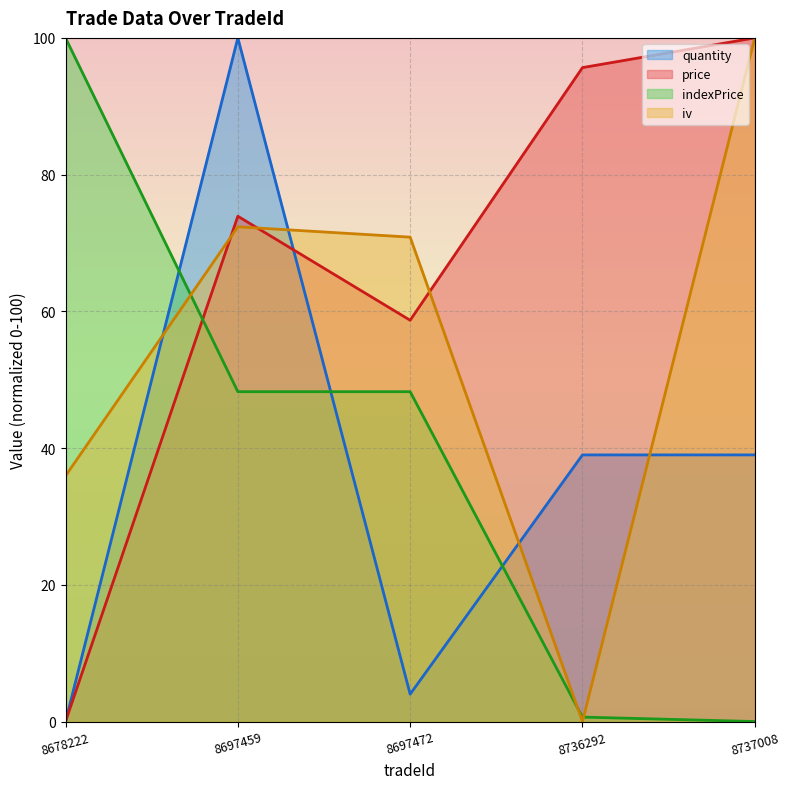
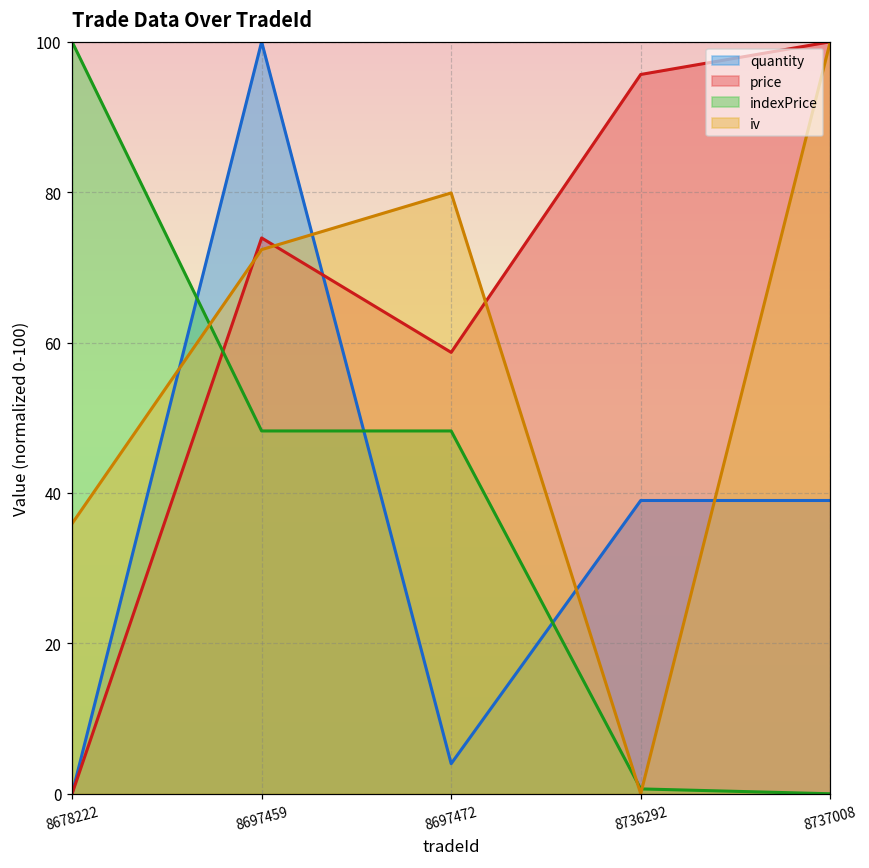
  {
    "quantity": {
      "8697459": 100,
      "8697472": 4,
      "8736292": 39,
      "8737008": 39
    },
    "price": {
      "8697459": 74,
      "8697472": 59,
      "8736292": 96
    },
    "indexPrice": {
      "8678222": 100,
      "8697459": 48,
      "8697472": 48,
      "8736292": 1,
      "8737008": 0
    },
    "iv": {
      "8678222": 36,
      "8697459": 72,
-     "8697472": 71,
+     "8697472": 80,
      "8736292": 0
    }
  }
